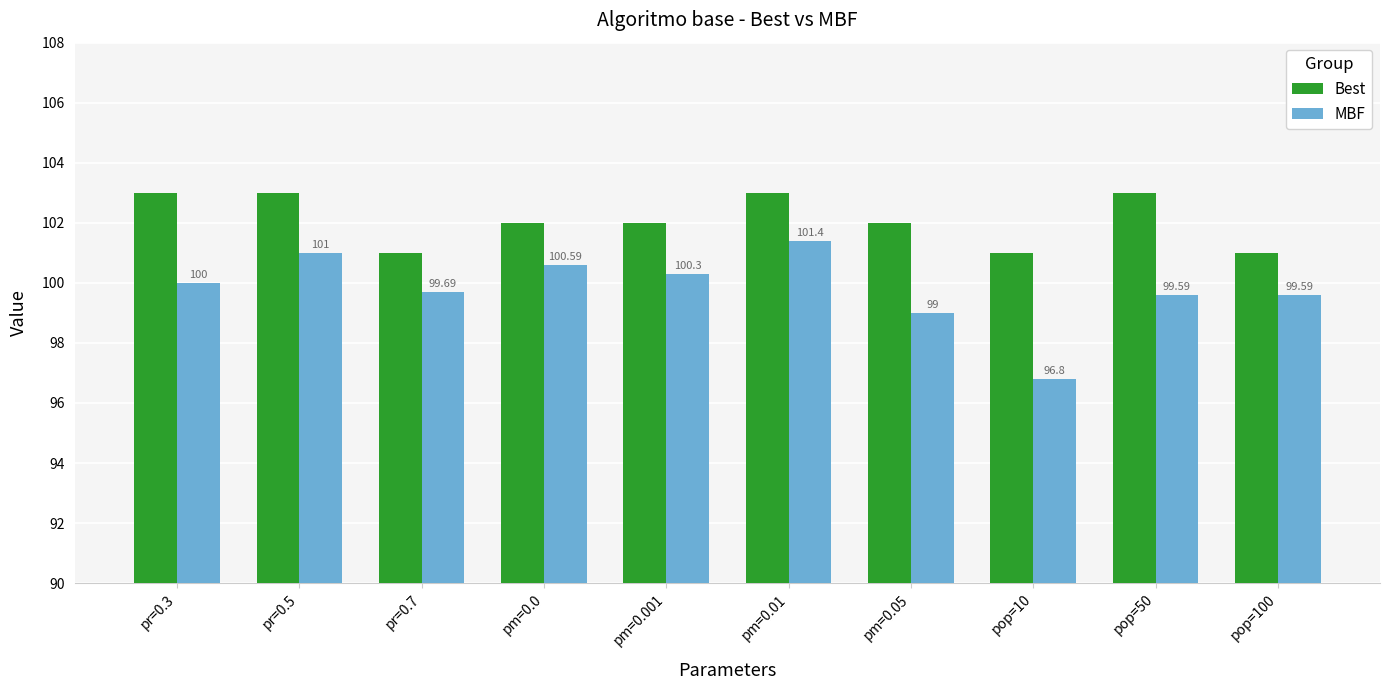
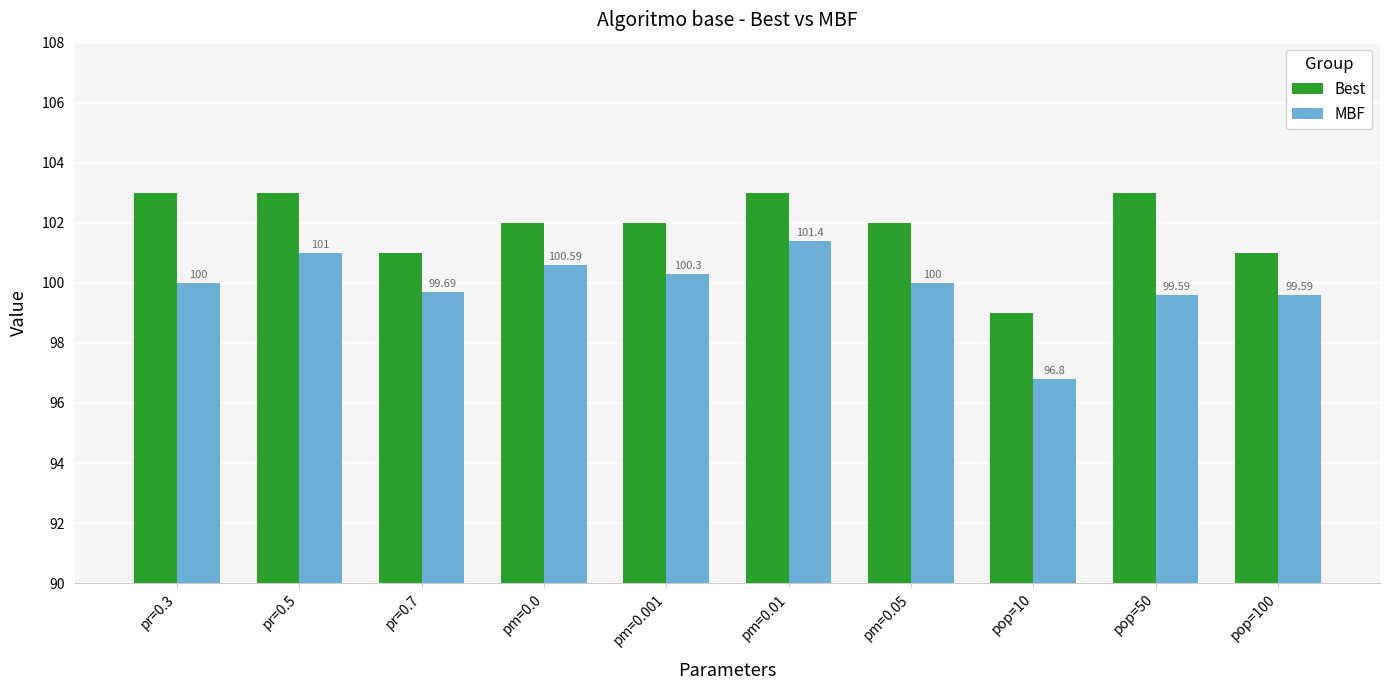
  {
    "Best": {
      "pr=0.3": 103,
      "pr=0.5": 103,
      "pr=0.7": 101,
      "pm=0.0": 102,
      "pm=0.001": 102,
      "pm=0.01": 103,
      "pm=0.05": 102,
-     "pop=10": 101,
+     "pop=10": 99,
      "pop=50": 103,
      "pop=100": 101
    },
    "MBF": {
      "pr=0.3": 100,
      "pr=0.5": 101,
      "pr=0.7": 99.69,
      "pm=0.0": 100.59,
      "pm=0.001": 100.3,
      "pm=0.01": 101.4,
-     "pm=0.05": 99,
+     "pm=0.05": 100,
      "pop=10": 96.8,
      "pop=50": 99.59,
      "pop=100": 99.59
    }
  }
